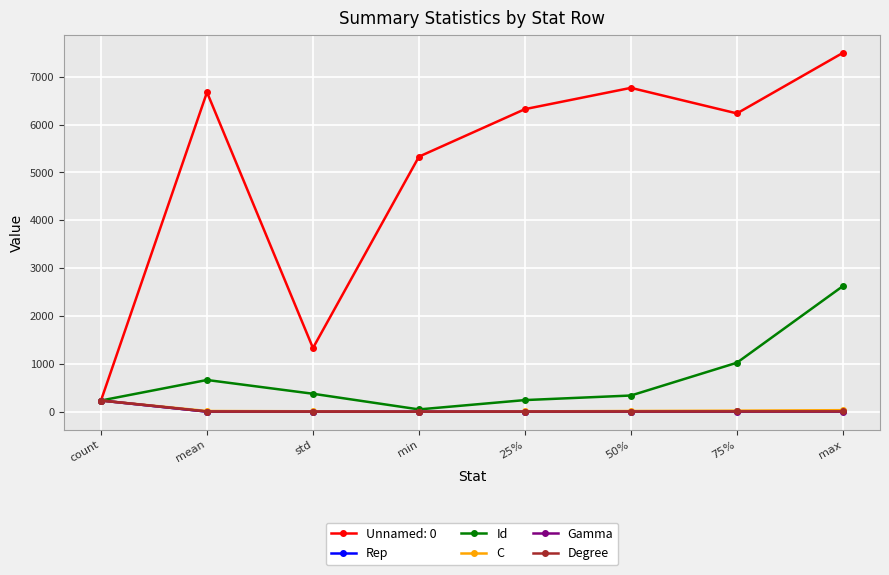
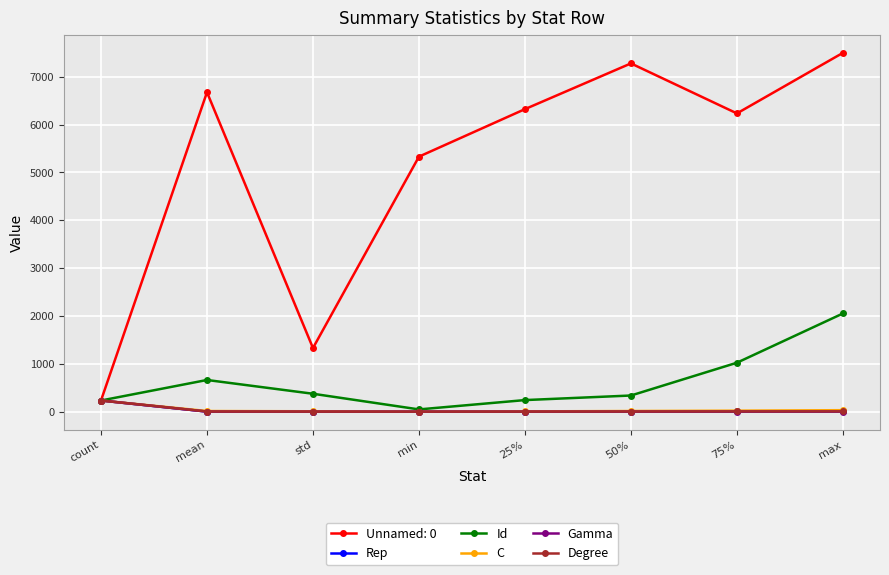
  {
    "Unnamed: 0": {
      "mean": 6700,
      "std": 1300,
      "min": 5300,
      "25%": 6300,
-     "50%": 6800,
+     "50%": 7300,
      "75%": 6200,
      "max": 7500
    },
    "Id": {
      "mean": 700,
      "std": 400,
      "25%": 200,
      "50%": 300,
      "75%": 1000,
-     "max": 2600
+     "max": 2100
    }
  }
